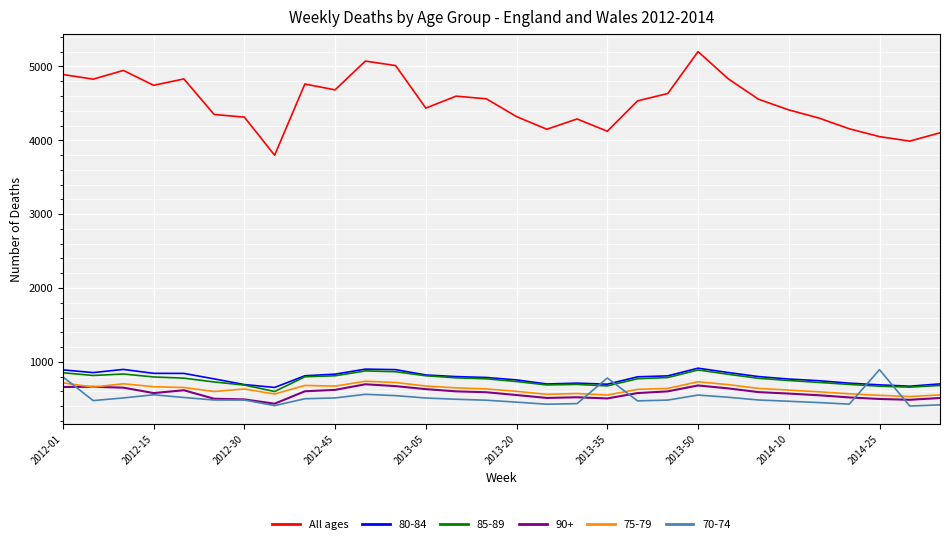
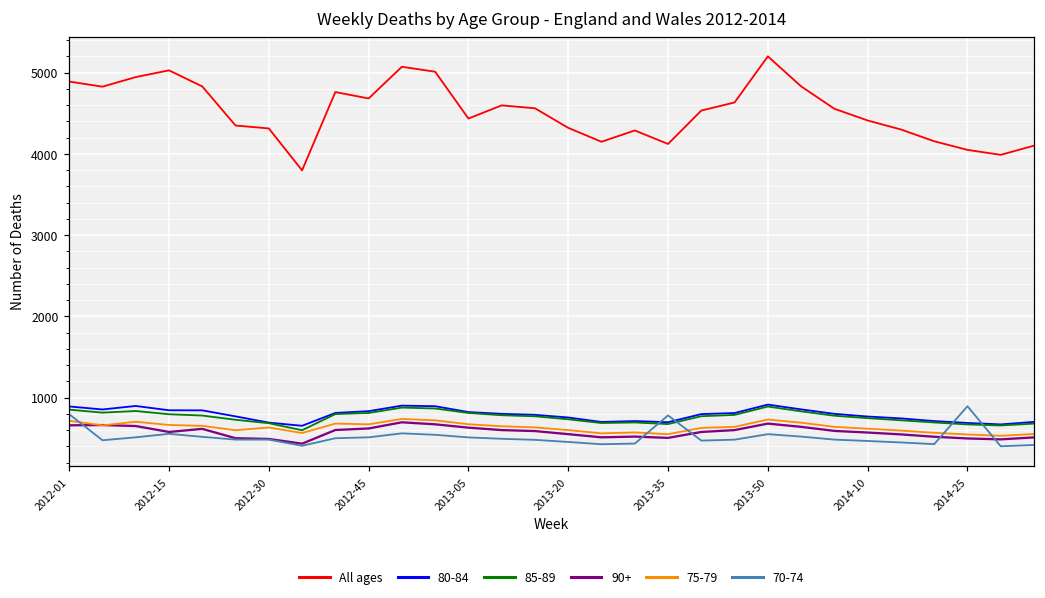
  {
    "All ages": {
      "2012-01": 4900,
-     "2012-15": 4700,
+     "2012-15": 5000,
      "2012-30": 4300,
      "2012-45": 4700,
      "2013-05": 4400,
      "2013-20": 4300,
      "2013-35": 4100,
      "2013-50": 5200,
      "2014-10": 4400,
      "2014-25": 4100
    },
    "80-84": {
      "2012-01": 900,
      "2012-15": 800
    },
    "85-89": {
      "2012-01": 900,
      "2012-15": 800
    },
    "90+": {
      "2012-01": 700,
      "2012-45": 600,
      "2013-05": 600,
      "2013-20": 600,
      "2013-35": 500,
      "2013-50": 700,
      "2014-10": 600,
      "2014-25": 500
    },
    "75-79": {
      "2012-01": 700,
      "2012-15": 700,
      "2012-30": 600,
      "2012-45": 700,
      "2013-05": 700,
      "2013-20": 600,
      "2013-35": 600,
      "2013-50": 700,
      "2014-10": 600,
      "2014-25": 500
    },
    "70-74": {
      "2012-01": 800,
      "2012-45": 500,
      "2013-05": 500,
      "2013-20": 500,
      "2013-35": 800,
      "2013-50": 600,
      "2014-10": 500,
      "2014-25": 900
    }
  }
